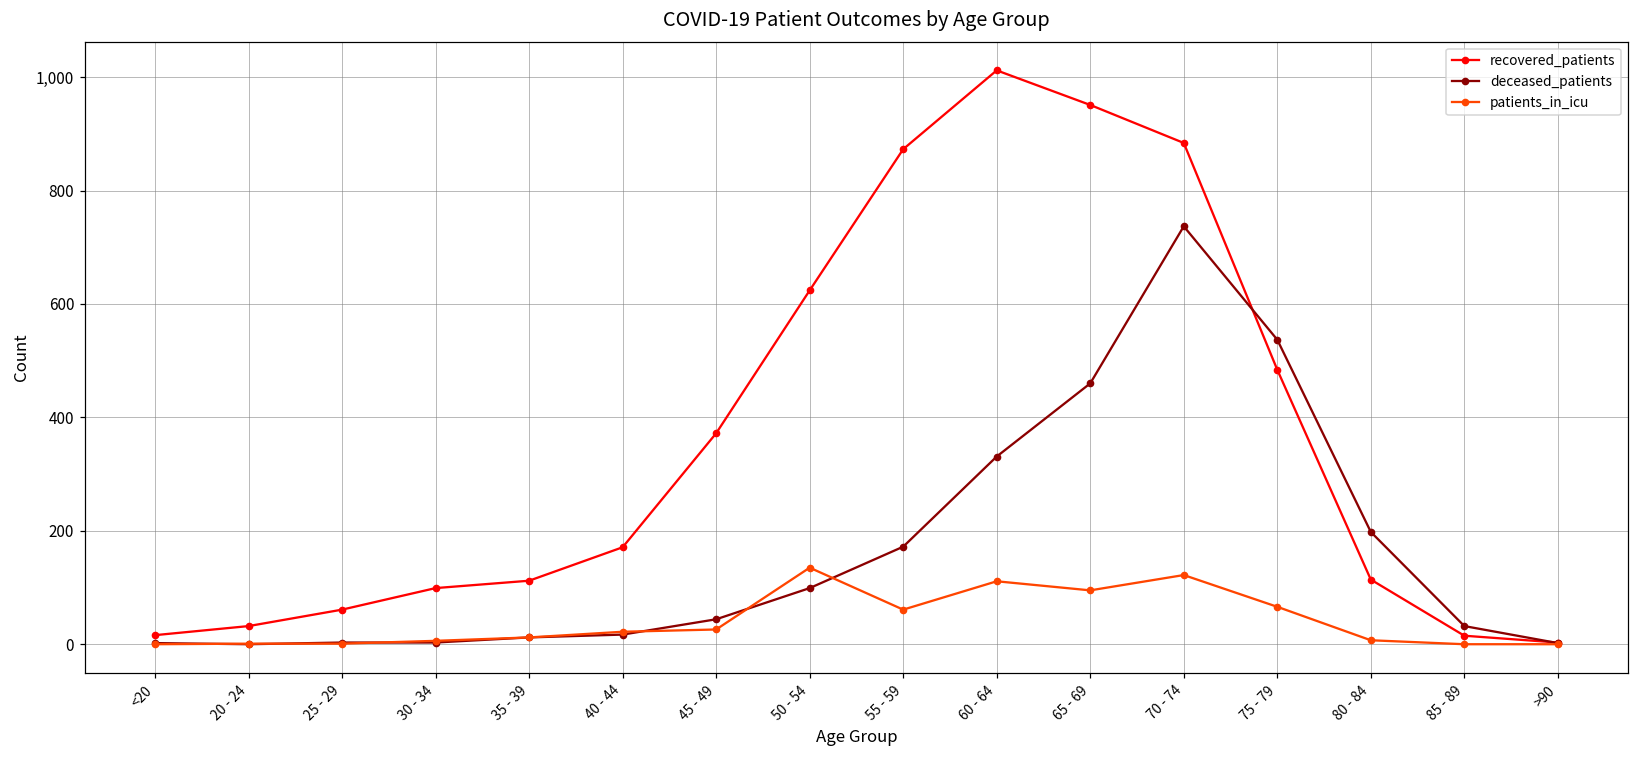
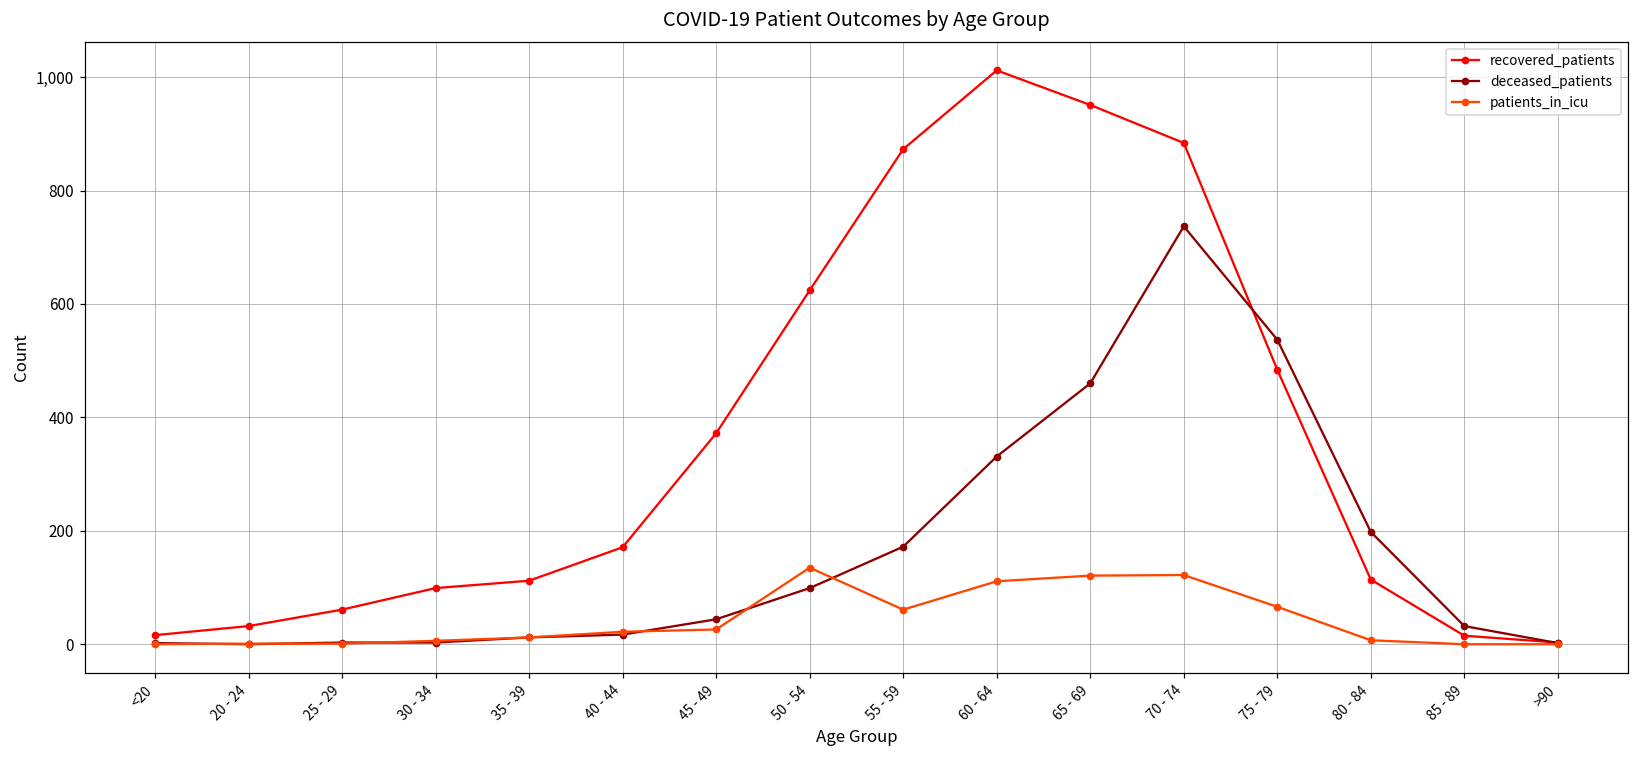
  {
    "recovered_patients": {
      "<20": "20",
      "20 - 24": "30",
      "25 - 29": "60",
      "30 - 34": "100",
      "35 - 39": "110",
      "40 - 44": "170",
      "45 - 49": "370",
      "50 - 54": "620",
      "55 - 59": "870",
      "60 - 64": "1,010",
      "65 - 69": "950",
      "70 - 74": "880",
      "75 - 79": "480",
      "80 - 84": "110",
      "85 - 89": "20"
    },
    "deceased_patients": {
      "40 - 44": "20",
      "45 - 49": "40",
      "50 - 54": "100",
      "55 - 59": "170",
      "60 - 64": "330",
      "65 - 69": "460",
      "70 - 74": "740",
      "75 - 79": "540",
      "80 - 84": "200",
      "85 - 89": "30"
    },
    "patients_in_icu": {
      "40 - 44": "20",
      "45 - 49": "30",
      "50 - 54": "140",
      "55 - 59": "60",
      "60 - 64": "110",
-     "65 - 69": "100",
+     "65 - 69": "120",
      "70 - 74": "120",
      "75 - 79": "70",
      "80 - 84": "10",
      "85 - 89": "0"
    }
  }
